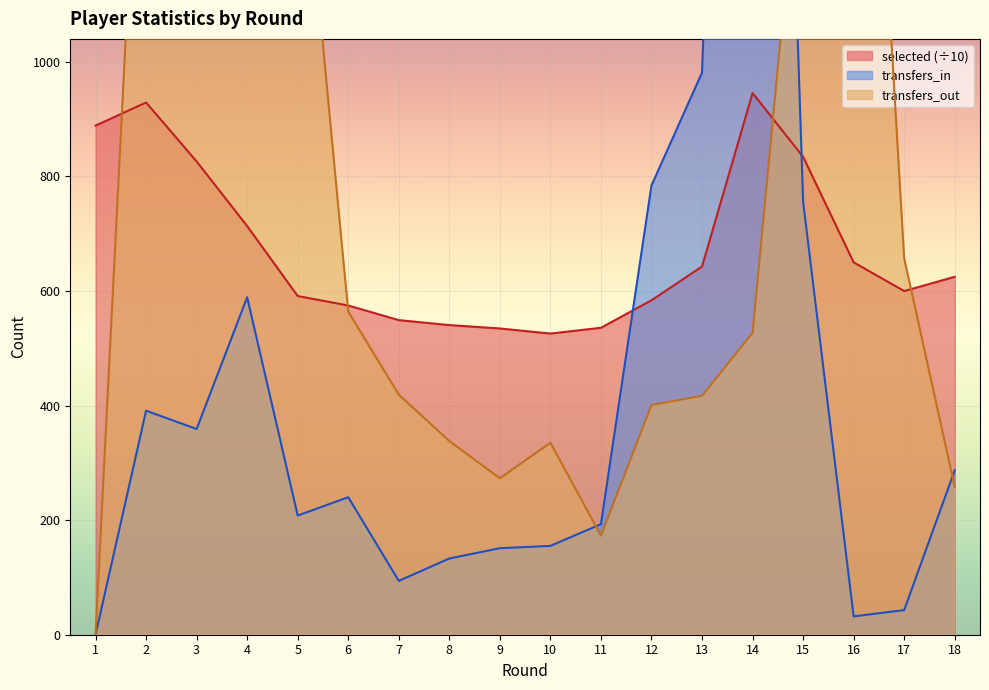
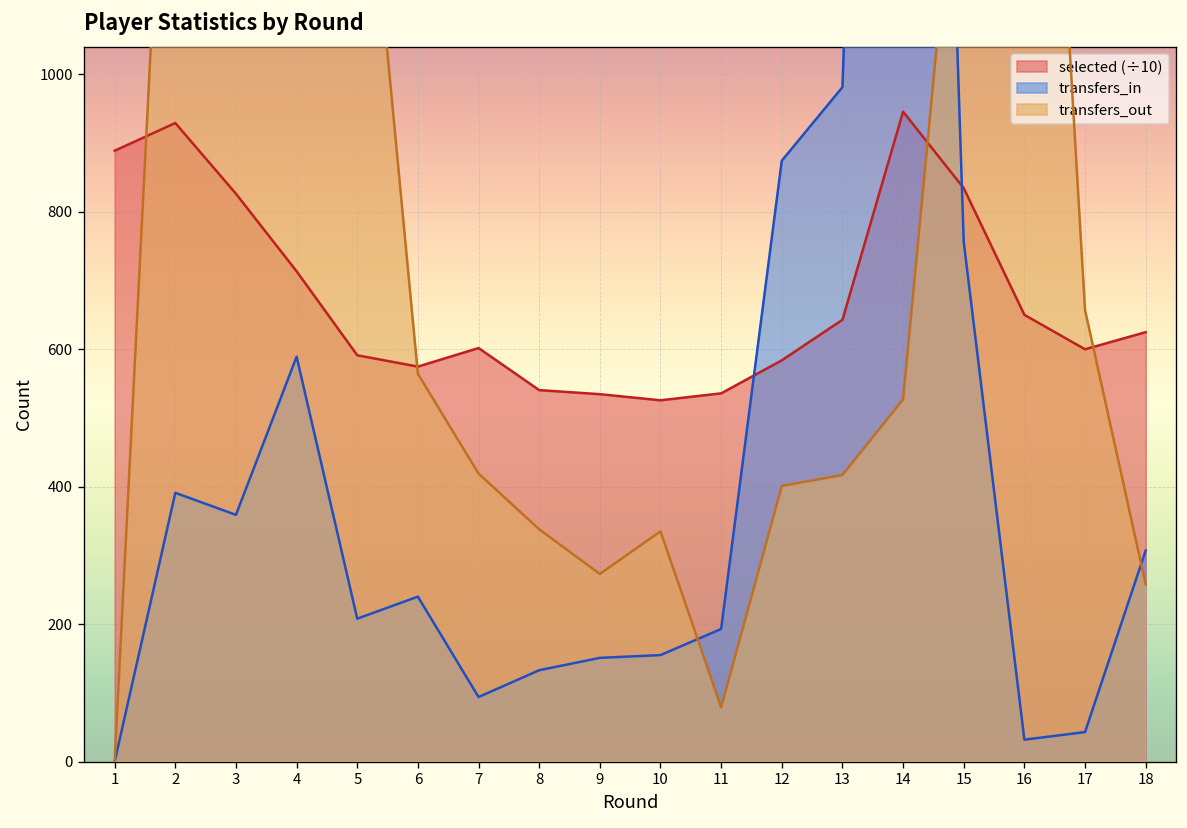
  {
    "selected (÷10)": {
      "1": 890,
      "2": 930,
      "3": 830,
      "4": 710,
      "5": 590,
      "6": 570,
-     "7": 550,
+     "7": 600,
      "8": 540,
      "9": 530,
      "10": 530,
      "11": 540,
      "12": 580,
      "13": 640,
      "14": 950,
      "15": 830,
      "16": 650,
      "17": 600,
      "18": 620
    },
    "transfers_in": {
      "2": 390,
      "3": 360,
      "4": 590,
      "5": 210,
      "6": 240,
      "7": 90,
      "8": 130,
      "9": 150,
      "10": 160,
      "11": 190,
-     "12": 780,
+     "12": 870,
      "13": 980,
      "15": 760,
      "16": 30,
      "17": 40,
-     "18": 290
+     "18": 310
    },
    "transfers_out": {
      "6": 560,
      "7": 420,
      "8": 340,
      "9": 270,
      "10": 340,
-     "11": 170,
+     "11": 80,
      "12": 400,
      "13": 420,
      "14": 530,
      "17": 660,
      "18": 260
    }
  }
